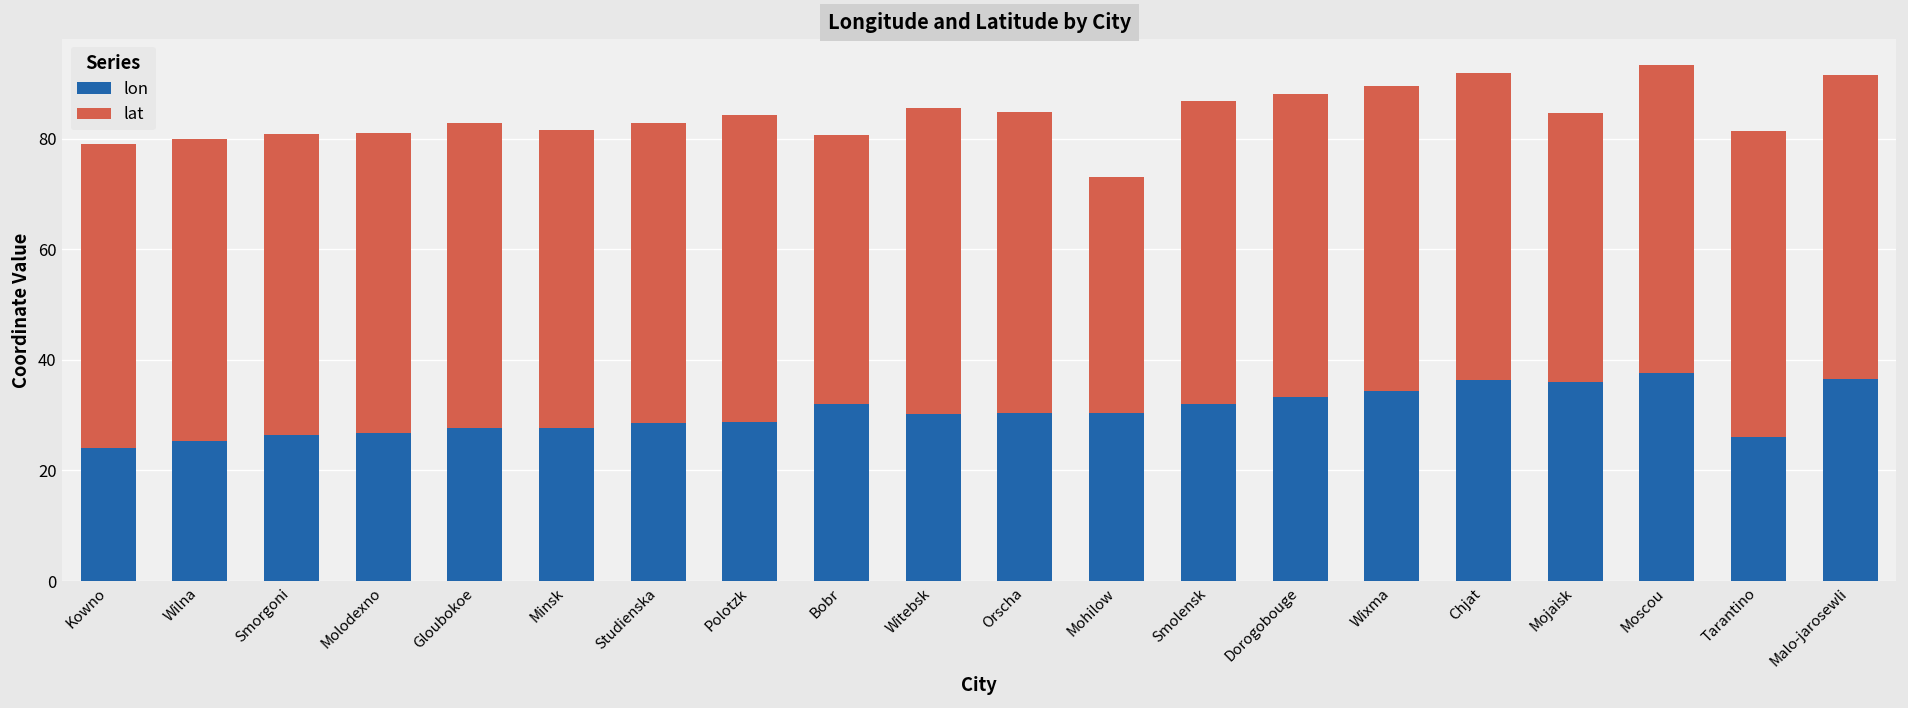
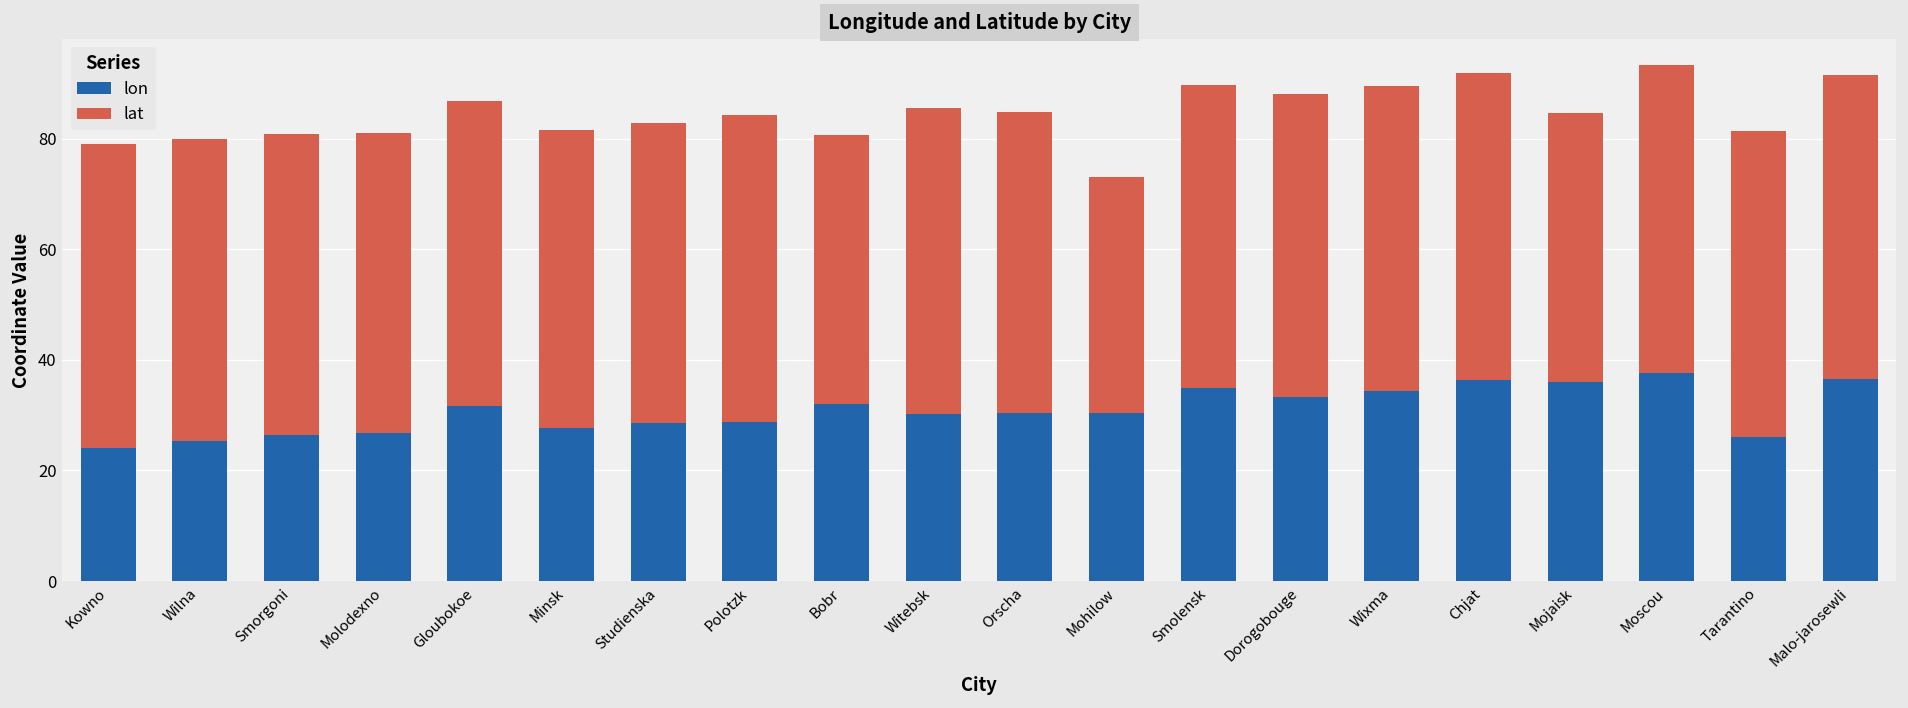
  {
    "lon": {
      "Kowno": 24,
      "Wilna": 25,
      "Smorgoni": 26,
      "Molodexno": 27,
-     "Gloubokoe": 28,
+     "Gloubokoe": 32,
      "Minsk": 28,
      "Studienska": 29,
      "Polotzk": 29,
      "Bobr": 32,
      "Witebsk": 30,
      "Orscha": 30,
      "Mohilow": 30,
-     "Smolensk": 32,
+     "Smolensk": 35,
      "Dorogobouge": 33,
      "Wixma": 34,
      "Chjat": 36,
      "Mojaisk": 36,
      "Moscou": 38,
      "Tarantino": 26,
      "Malo-jarosewli": 37
    },
    "lat": {
      "Kowno": 55,
      "Wilna": 55,
      "Smorgoni": 54,
      "Molodexno": 54,
      "Gloubokoe": 55,
      "Minsk": 54,
      "Studienska": 54,
      "Polotzk": 56,
      "Bobr": 49,
      "Witebsk": 55,
      "Orscha": 55,
      "Mohilow": 43,
      "Smolensk": 55,
      "Dorogobouge": 55,
      "Wixma": 55,
      "Chjat": 56,
      "Mojaisk": 49,
      "Moscou": 56,
      "Tarantino": 55,
      "Malo-jarosewli": 55
    }
  }
